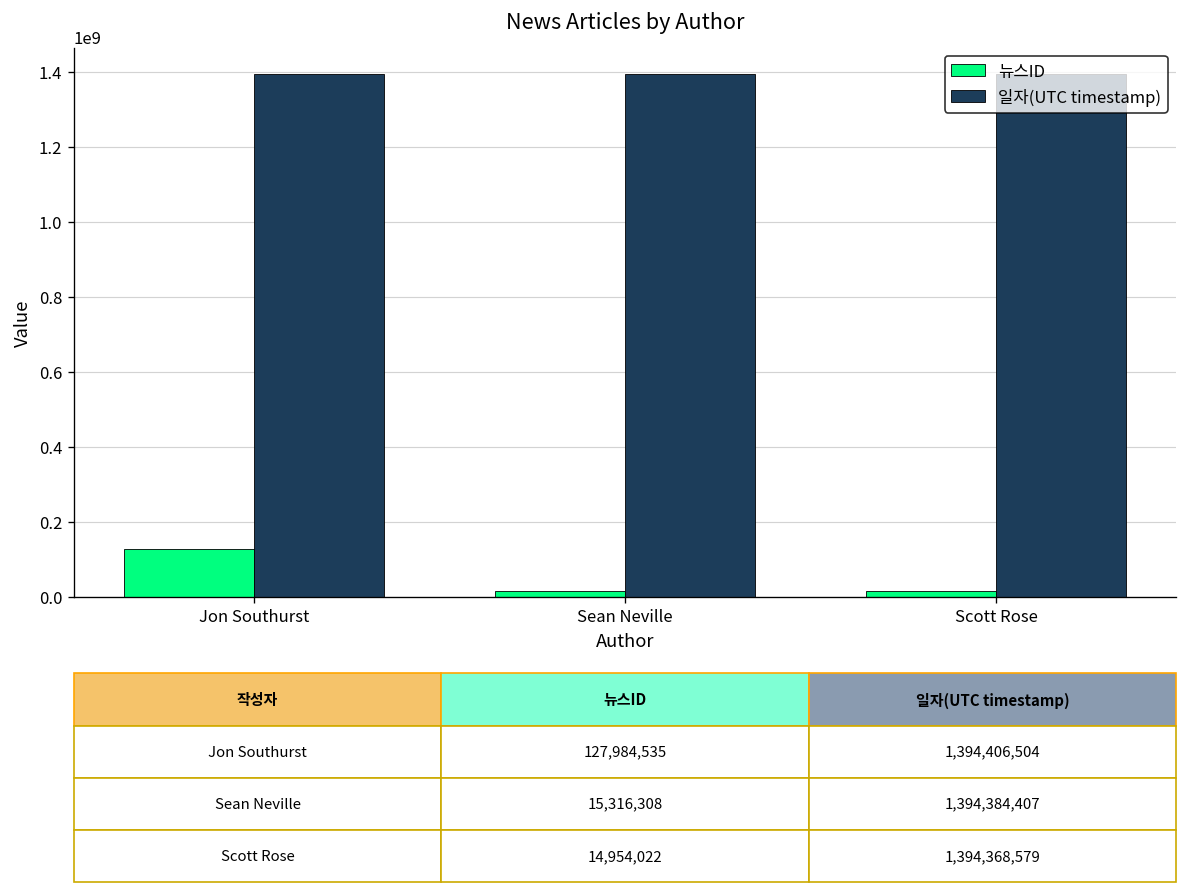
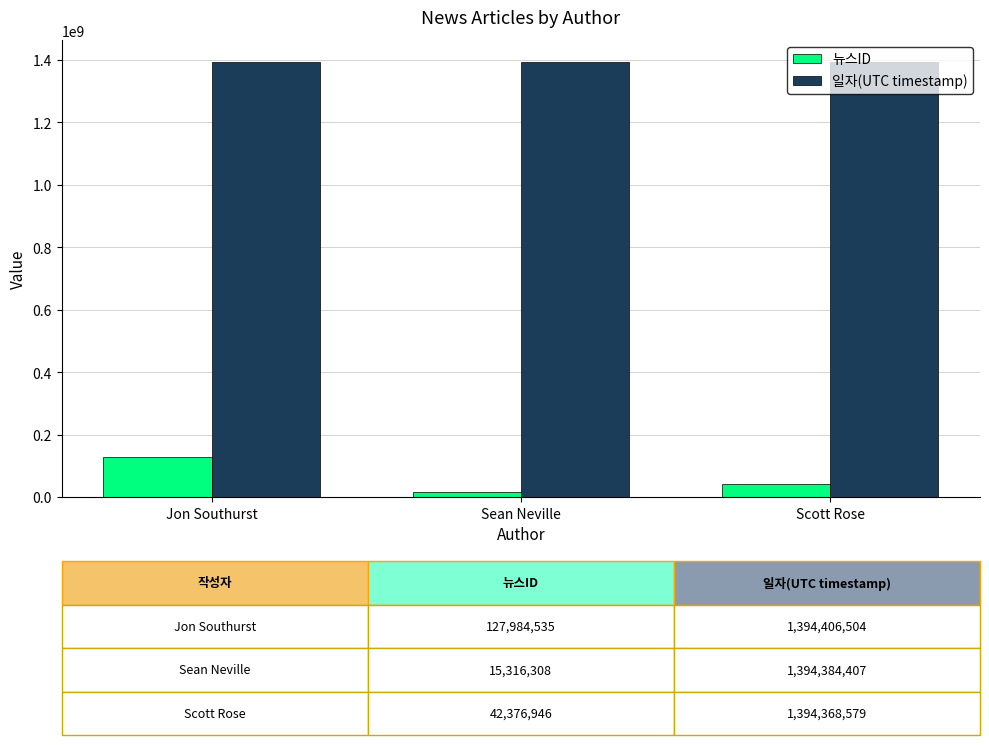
  {
    "뉴스ID": {
-     "Scott Rose": "14,954,022"
+     "Scott Rose": "42,376,946"
    },
    "일자(UTC timestamp)": {
      "Jon Southurst": "1390000000",
      "Sean Neville": "1390000000"
    }
  }
